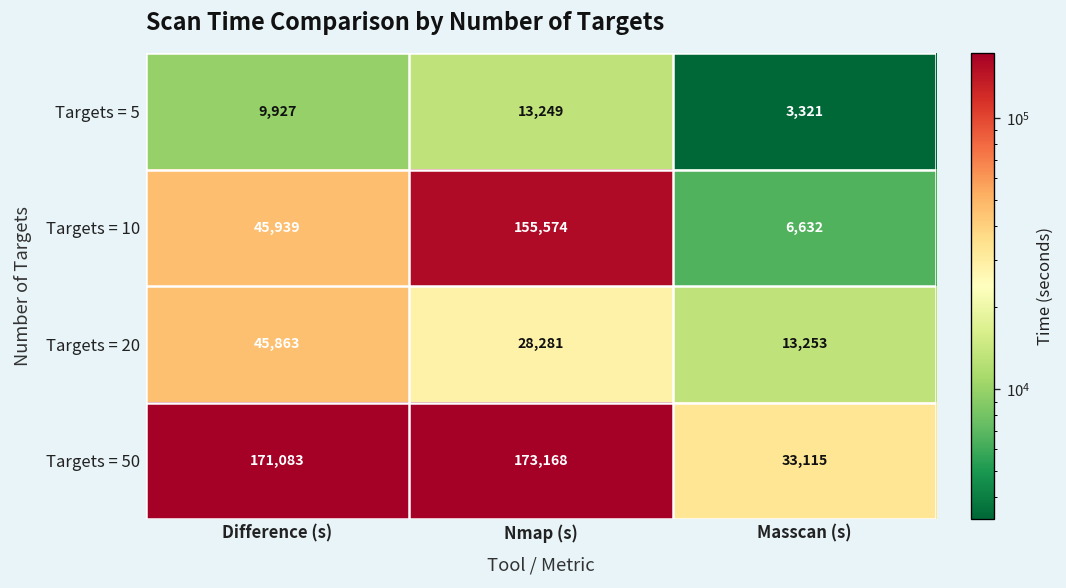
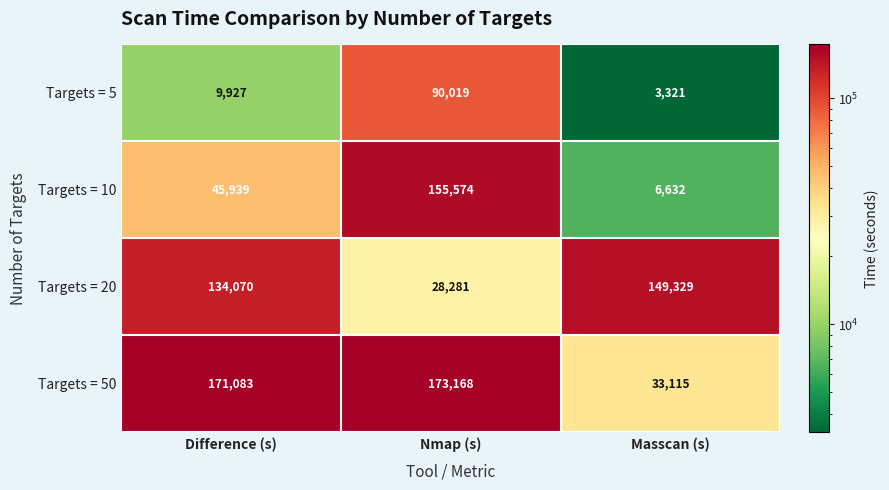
  {
    "Targets = 5": {
      "Difference (s)": "9,927",
-     "Nmap (s)": "13,249",
+     "Nmap (s)": "90,019",
      "Masscan (s)": "3,321"
    },
    "Targets = 10": {
      "Difference (s)": "45,939",
      "Nmap (s)": "155,574",
      "Masscan (s)": "6,632"
    },
    "Targets = 20": {
-     "Difference (s)": "45,863",
+     "Difference (s)": "134,070",
      "Nmap (s)": "28,281",
-     "Masscan (s)": "13,253"
+     "Masscan (s)": "149,329"
    },
    "Targets = 50": {
      "Difference (s)": "171,083",
      "Nmap (s)": "173,168",
      "Masscan (s)": "33,115"
    }
  }
